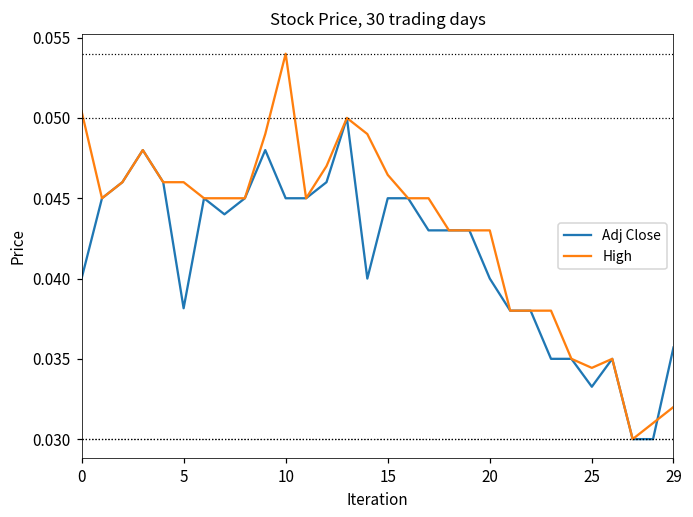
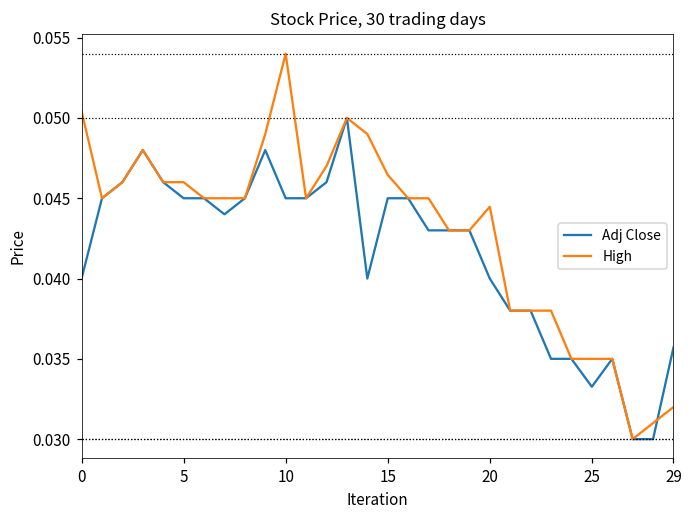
  {
    "Adj Close": {
      "0": 0.0400,
-     "5": 0.0382,
+     "5": 0.0450,
      "10": 0.0450,
      "15": 0.0450,
      "20": 0.0400,
      "25": 0.0333,
      "29": 0.0357
    },
    "High": {
      "0": 0.0504,
      "5": 0.0460,
      "15": 0.0465,
-     "20": 0.0430,
-     "25": 0.0344,
+     "20": 0.0445,
+     "25": 0.0350,
      "29": 0.0320
    }
  }
